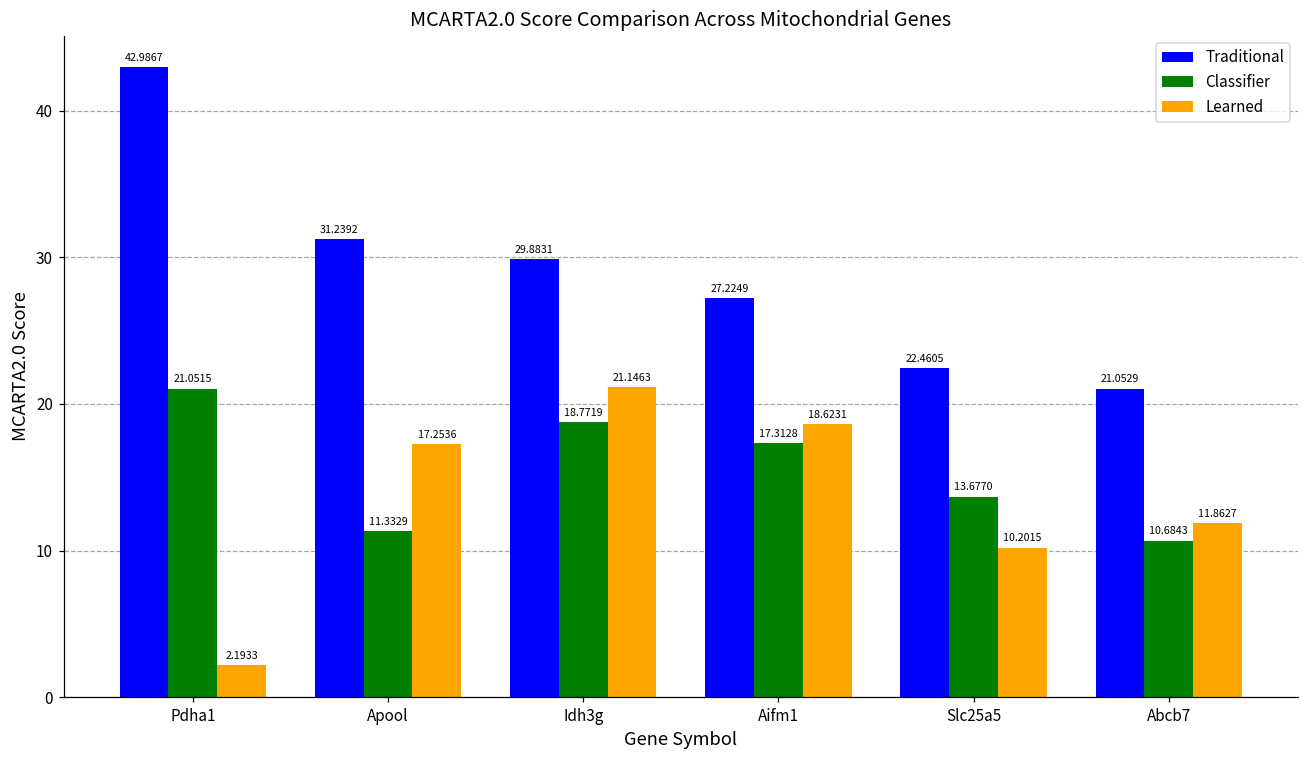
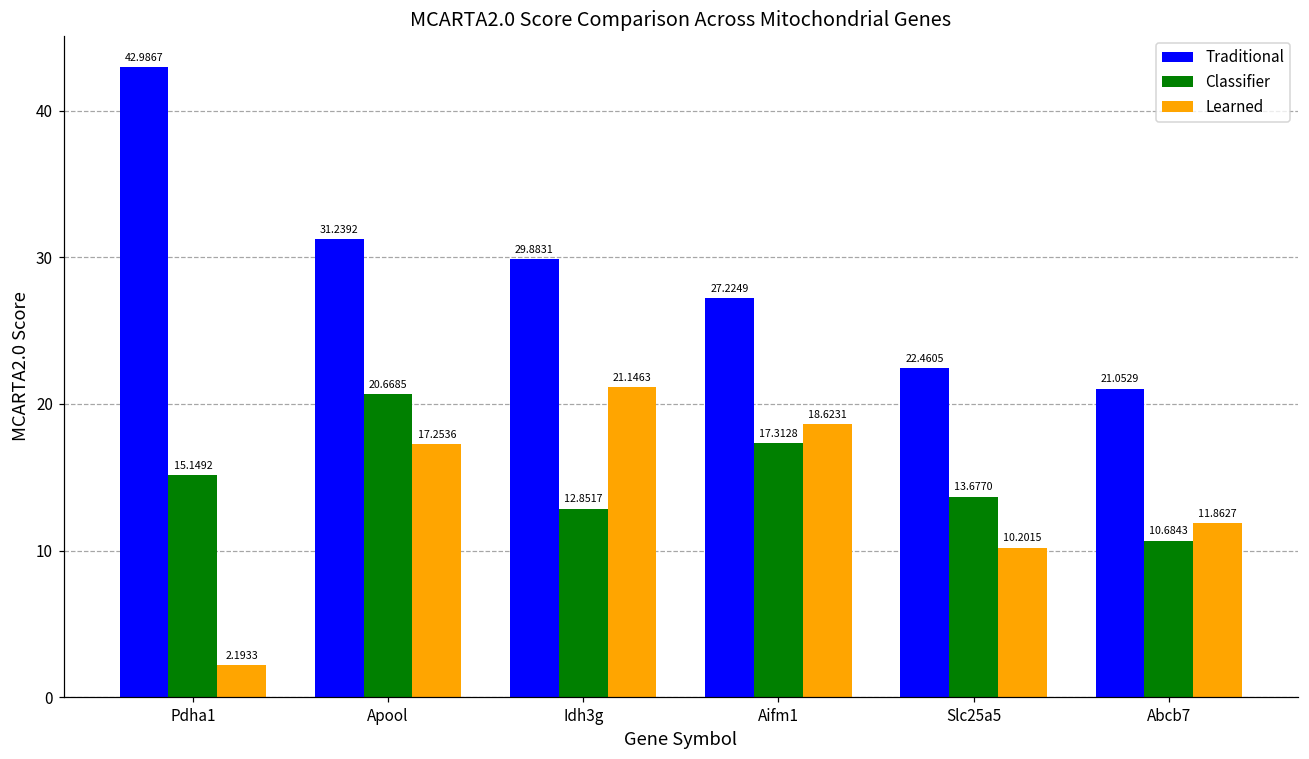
  {
    "Traditional": {
      "Pdha1": 42.9867,
      "Apool": 31.2392,
      "Idh3g": 29.8831,
      "Aifm1": 27.2249,
      "Slc25a5": 22.4605,
      "Abcb7": 21.0529
    },
    "Classifier": {
-     "Pdha1": 21.0515,
-     "Apool": 11.3329,
-     "Idh3g": 18.7719,
+     "Pdha1": 15.1492,
+     "Apool": 20.6685,
+     "Idh3g": 12.8517,
      "Aifm1": 17.3128,
      "Slc25a5": 13.6770,
      "Abcb7": 10.6843
    },
    "Learned": {
      "Pdha1": 2.1933,
      "Apool": 17.2536,
      "Idh3g": 21.1463,
      "Aifm1": 18.6231,
      "Slc25a5": 10.2015,
      "Abcb7": 11.8627
    }
  }
